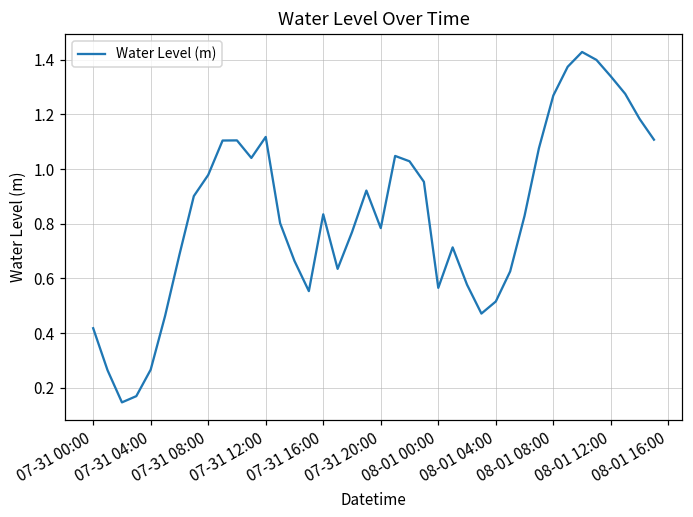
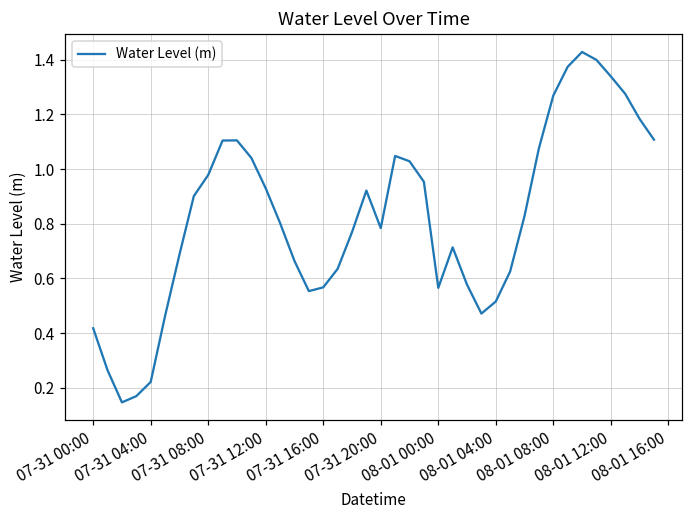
  {
    "07-31 00:00": 0.42,
-   "07-31 04:00": 0.27,
+   "07-31 04:00": 0.22,
    "07-31 08:00": 0.98,
-   "07-31 12:00": 1.12,
-   "07-31 16:00": 0.83,
+   "07-31 12:00": 0.93,
+   "07-31 16:00": 0.57,
    "07-31 20:00": 0.78,
    "08-01 00:00": 0.57,
    "08-01 04:00": 0.52,
    "08-01 08:00": 1.27,
    "08-01 12:00": 1.34
  }
